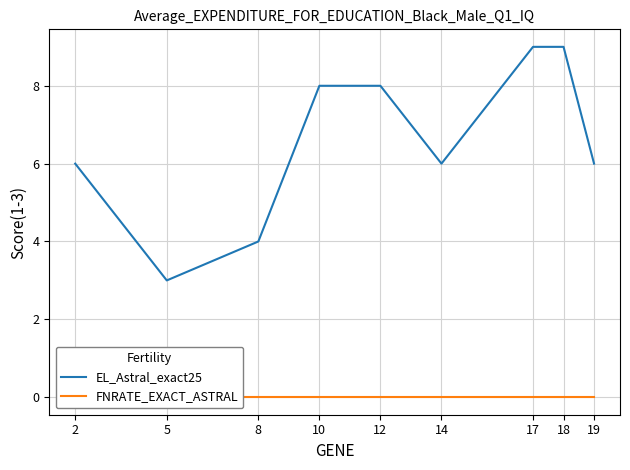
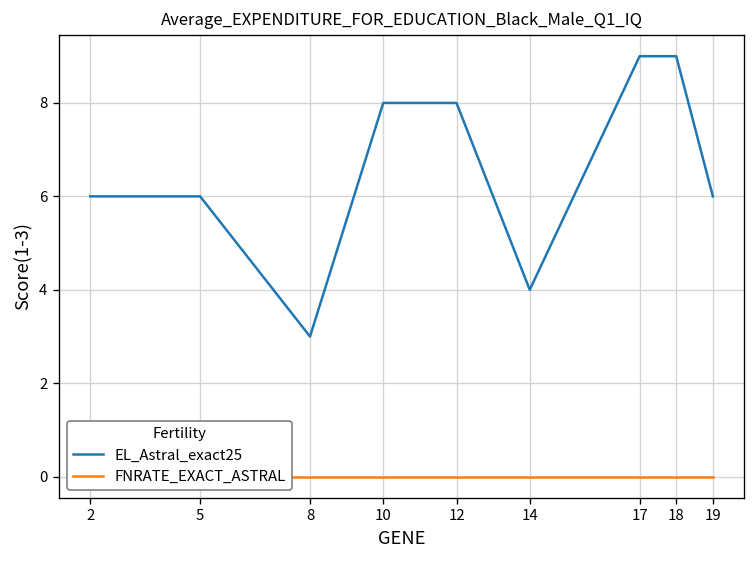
  {
    "EL_Astral_exact25": {
      "2": 6,
-     "5": 3,
-     "8": 4,
+     "5": 6,
+     "8": 3,
      "10": 8,
      "12": 8,
-     "14": 6,
+     "14": 4,
      "17": 9,
      "18": 9,
      "19": 6
    },
    "FNRATE_EXACT_ASTRAL": {
      "8": 0,
      "10": 0,
      "12": 0,
      "14": 0,
      "17": 0,
      "18": 0,
      "19": 0
    }
  }
